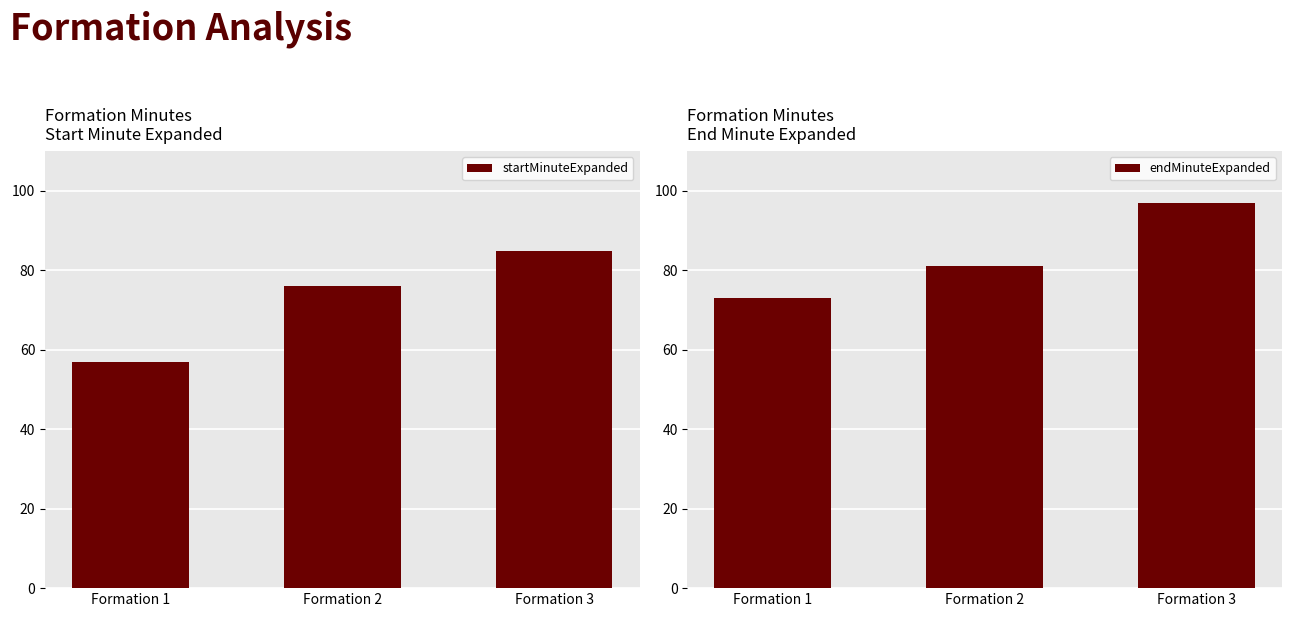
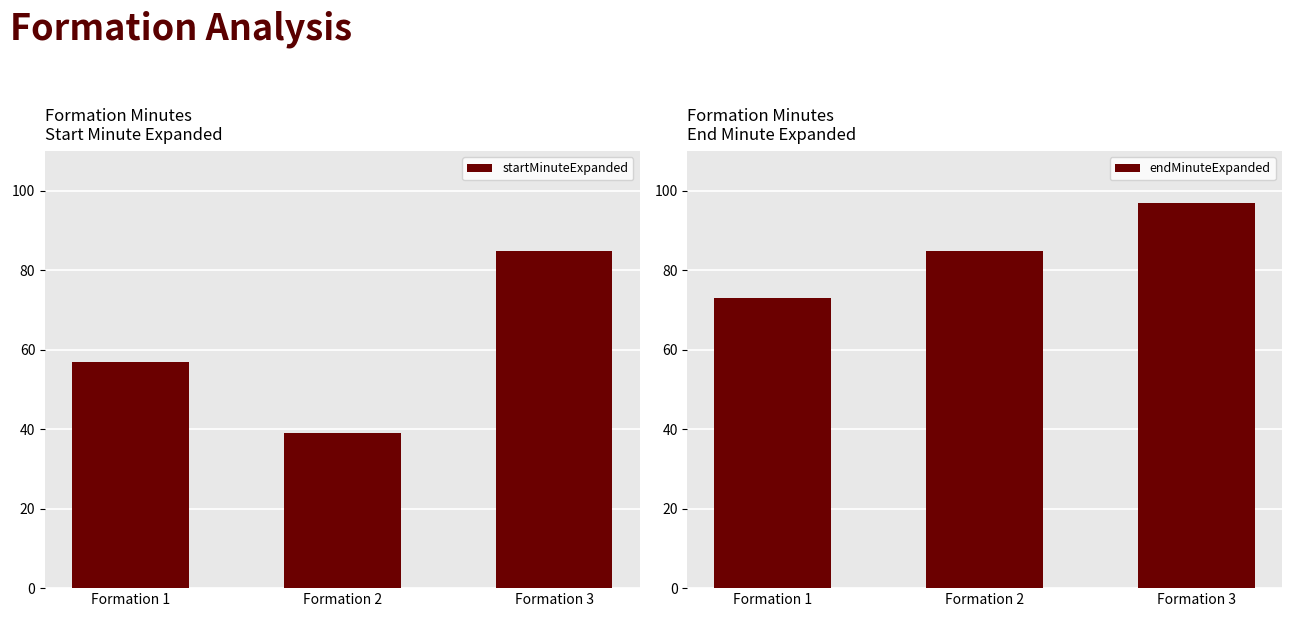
  {
    "Formation Minutes Start Minute Expanded": {
      "Formation 1": 57,
-     "Formation 2": 76,
+     "Formation 2": 39,
      "Formation 3": 85
    },
    "Formation Minutes End Minute Expanded": {
      "Formation 1": 73,
-     "Formation 2": 81,
+     "Formation 2": 85,
      "Formation 3": 97
    }
  }
